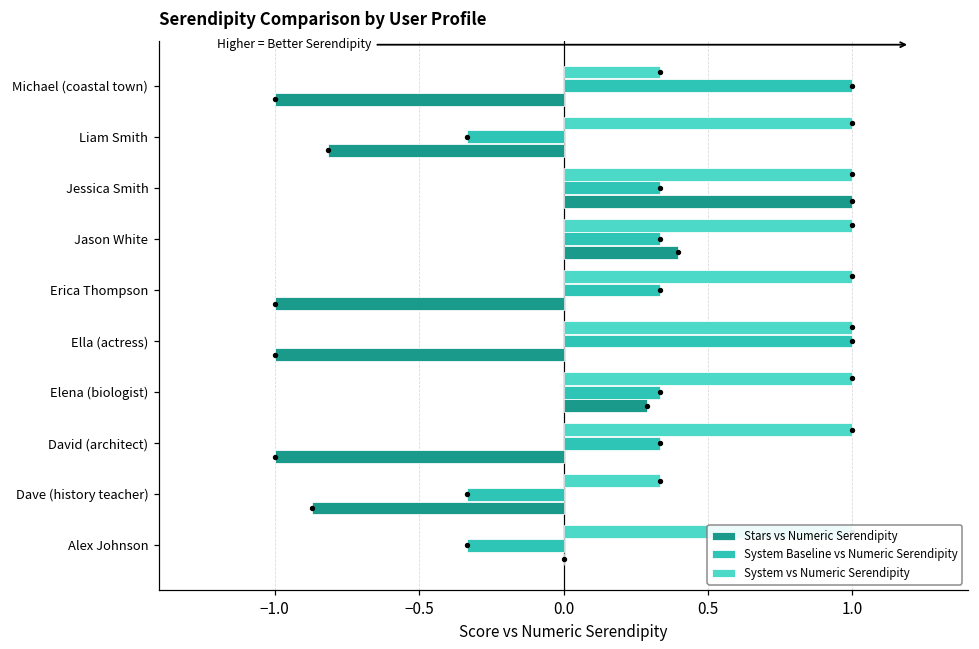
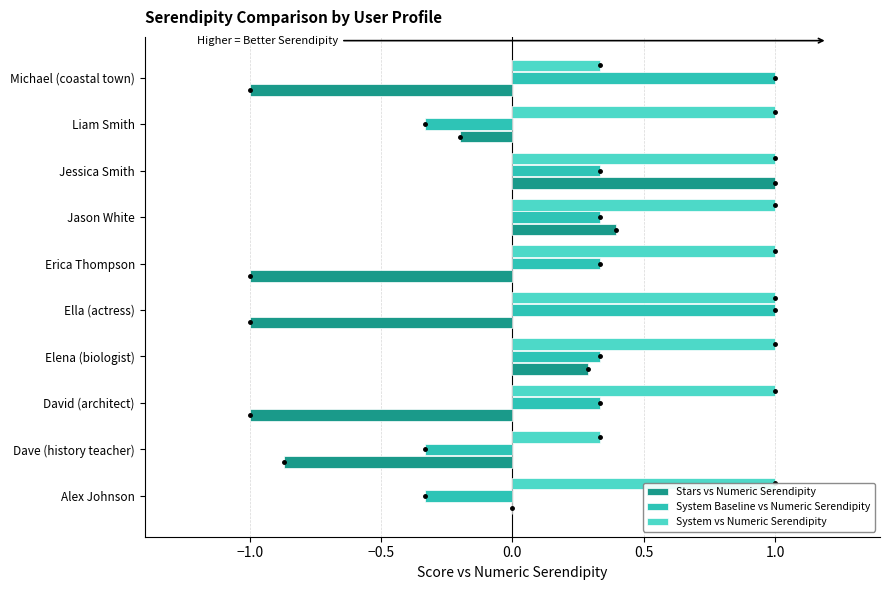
  {
    "Stars vs Numeric Serendipity": {
      "Michael (coastal town)": -1.00,
-     "Liam Smith": -0.82,
+     "Liam Smith": -0.20,
      "Jessica Smith": 1.00,
      "Jason White": 0.40,
      "Erica Thompson": -1.00,
      "Ella (actress)": -1.00,
      "Elena (biologist)": 0.29,
      "David (architect)": -1.00,
      "Dave (history teacher)": -0.87,
      "Alex Johnson": 0.00
    }
  }
